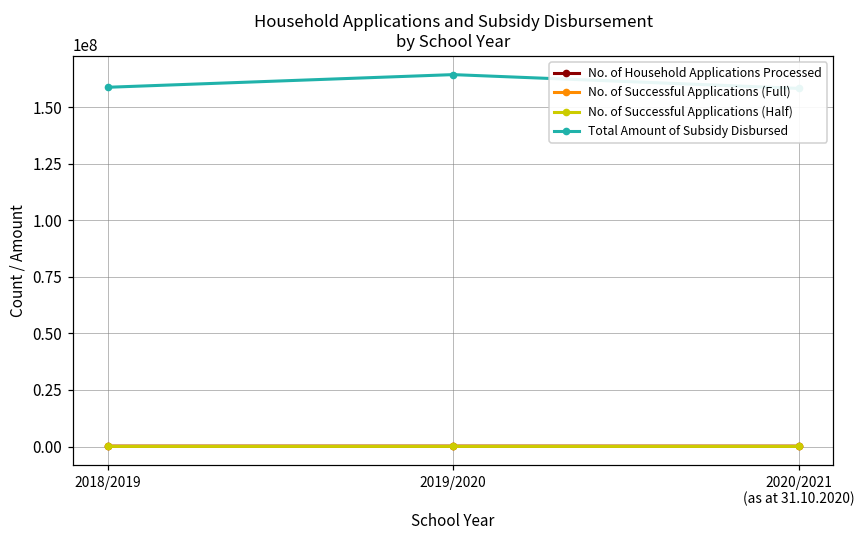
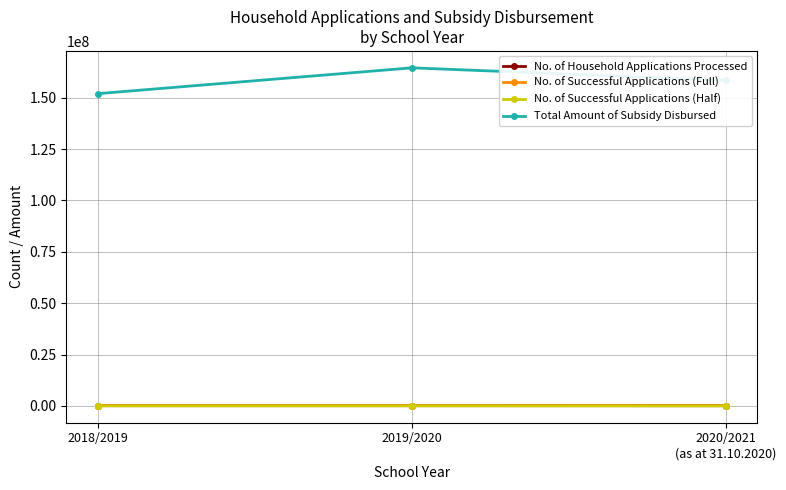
  {
    "No. of Successful Applications (Half)": {
      "2018/2019": 0,
      "2019/2020": 0,
      "2020/2021 (as at 31.10.2020)": 0
    },
    "Total Amount of Subsidy Disbursed": {
-     "2018/2019": 159000000,
+     "2018/2019": 152000000,
      "2019/2020": 165000000
    }
  }
